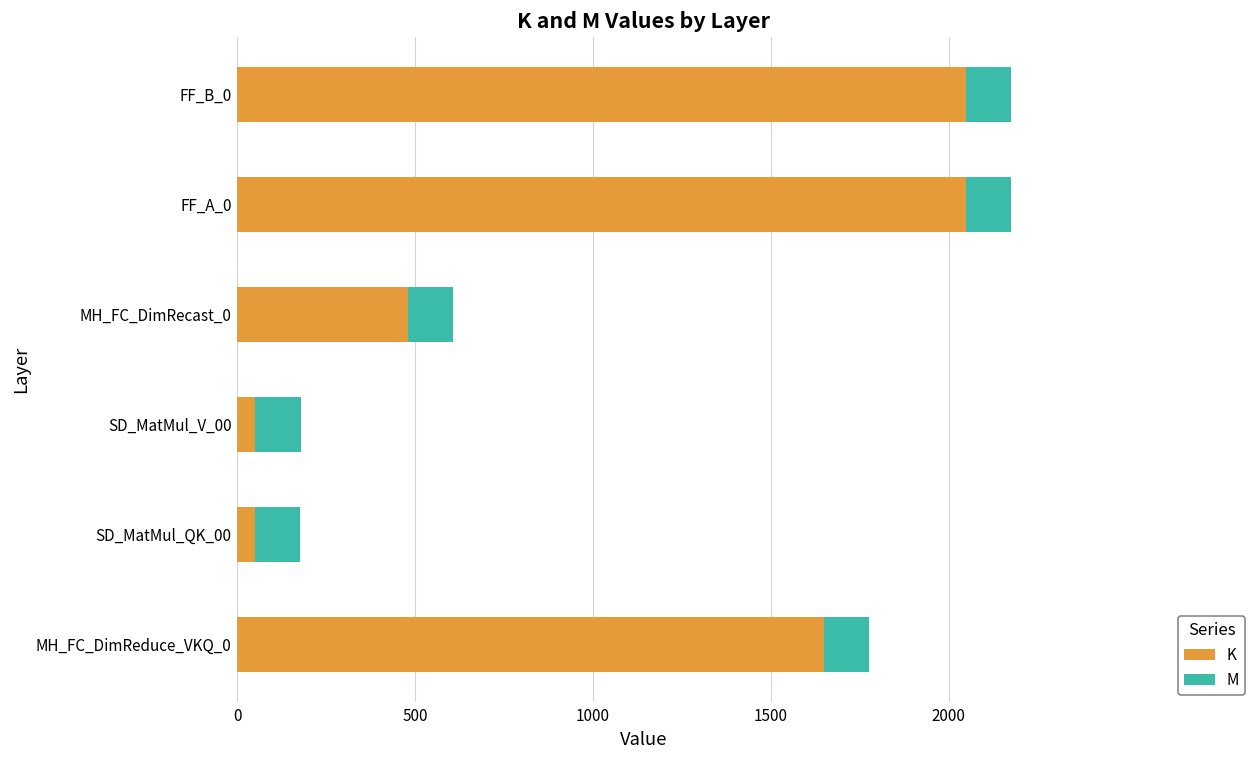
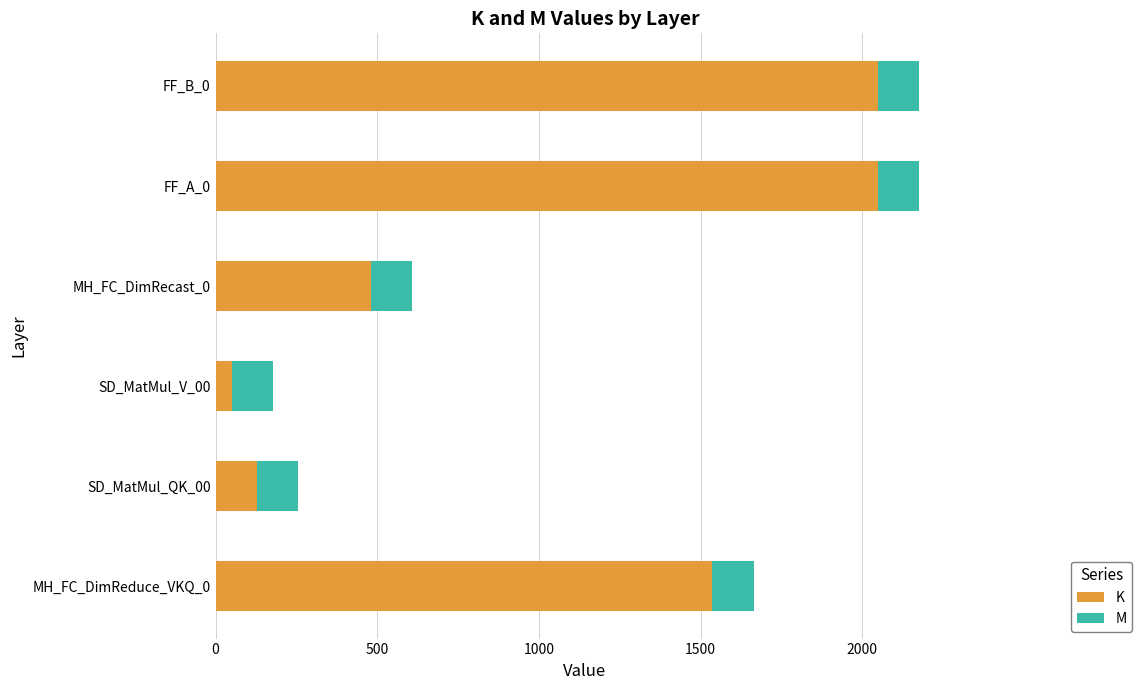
  {
    "K": {
      "FF_B_0": 2050,
      "FF_A_0": 2050,
      "MH_FC_DimRecast_0": 480,
      "SD_MatMul_V_00": 50,
-     "SD_MatMul_QK_00": 50,
-     "MH_FC_DimReduce_VKQ_0": 1650
+     "SD_MatMul_QK_00": 130,
+     "MH_FC_DimReduce_VKQ_0": 1540
    },
    "M": {
      "FF_B_0": 130,
      "FF_A_0": 130,
      "MH_FC_DimRecast_0": 130,
      "SD_MatMul_V_00": 130,
      "SD_MatMul_QK_00": 130,
      "MH_FC_DimReduce_VKQ_0": 130
    }
  }
